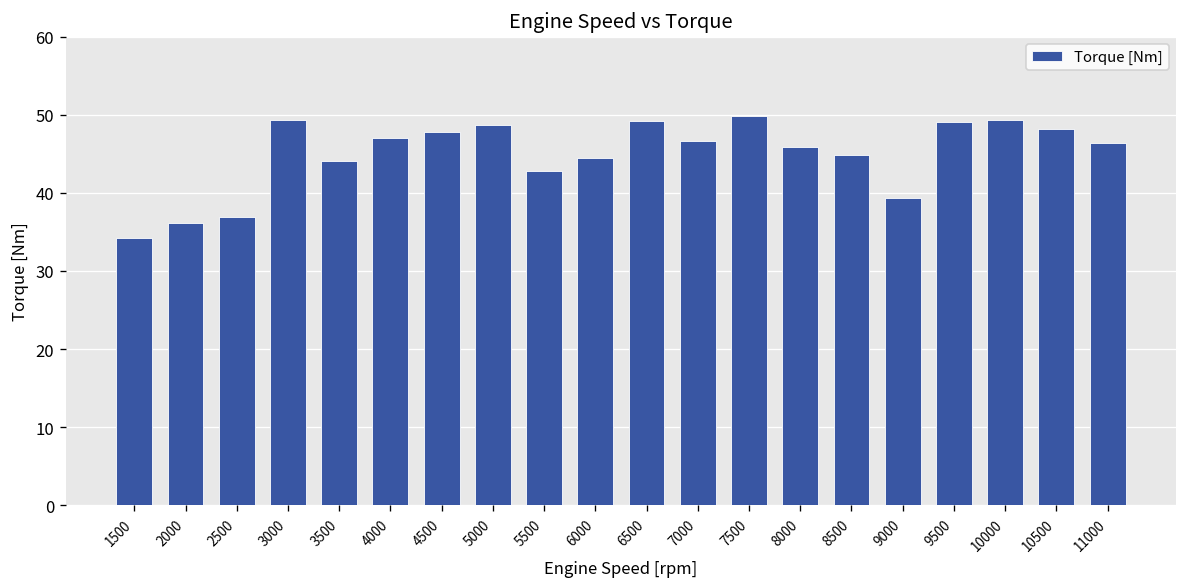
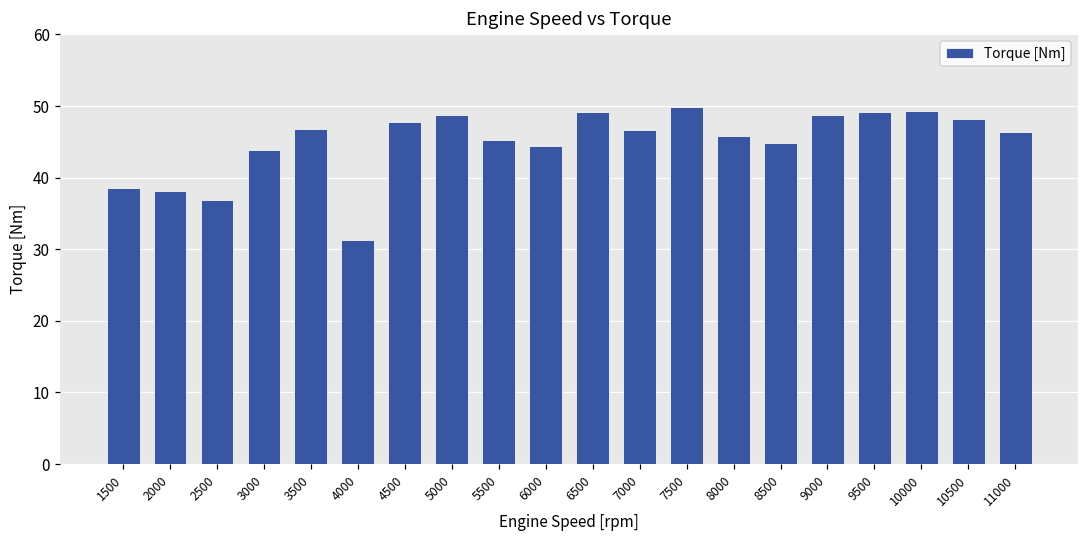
  {
-   "1500": 34,
-   "2000": 36,
+   "1500": 39,
+   "2000": 38,
    "2500": 37,
-   "3000": 49,
-   "3500": 44,
-   "4000": 47,
+   "3000": 44,
+   "3500": 47,
+   "4000": 31,
    "4500": 48,
    "5000": 49,
-   "5500": 43,
+   "5500": 45,
    "6000": 44,
    "6500": 49,
    "7000": 47,
    "7500": 50,
    "8000": 46,
    "8500": 45,
-   "9000": 39,
+   "9000": 49,
    "9500": 49,
    "10000": 49,
    "10500": 48,
    "11000": 46
  }
